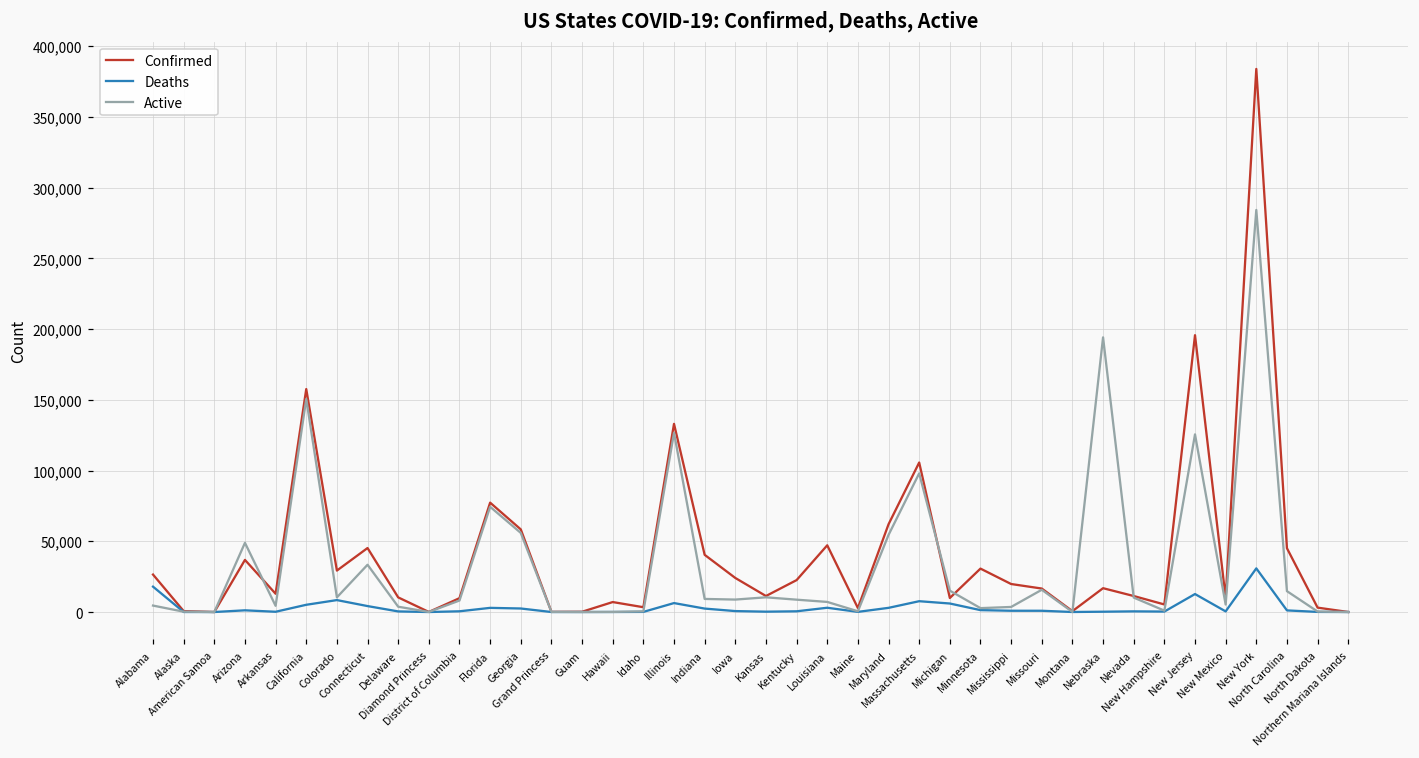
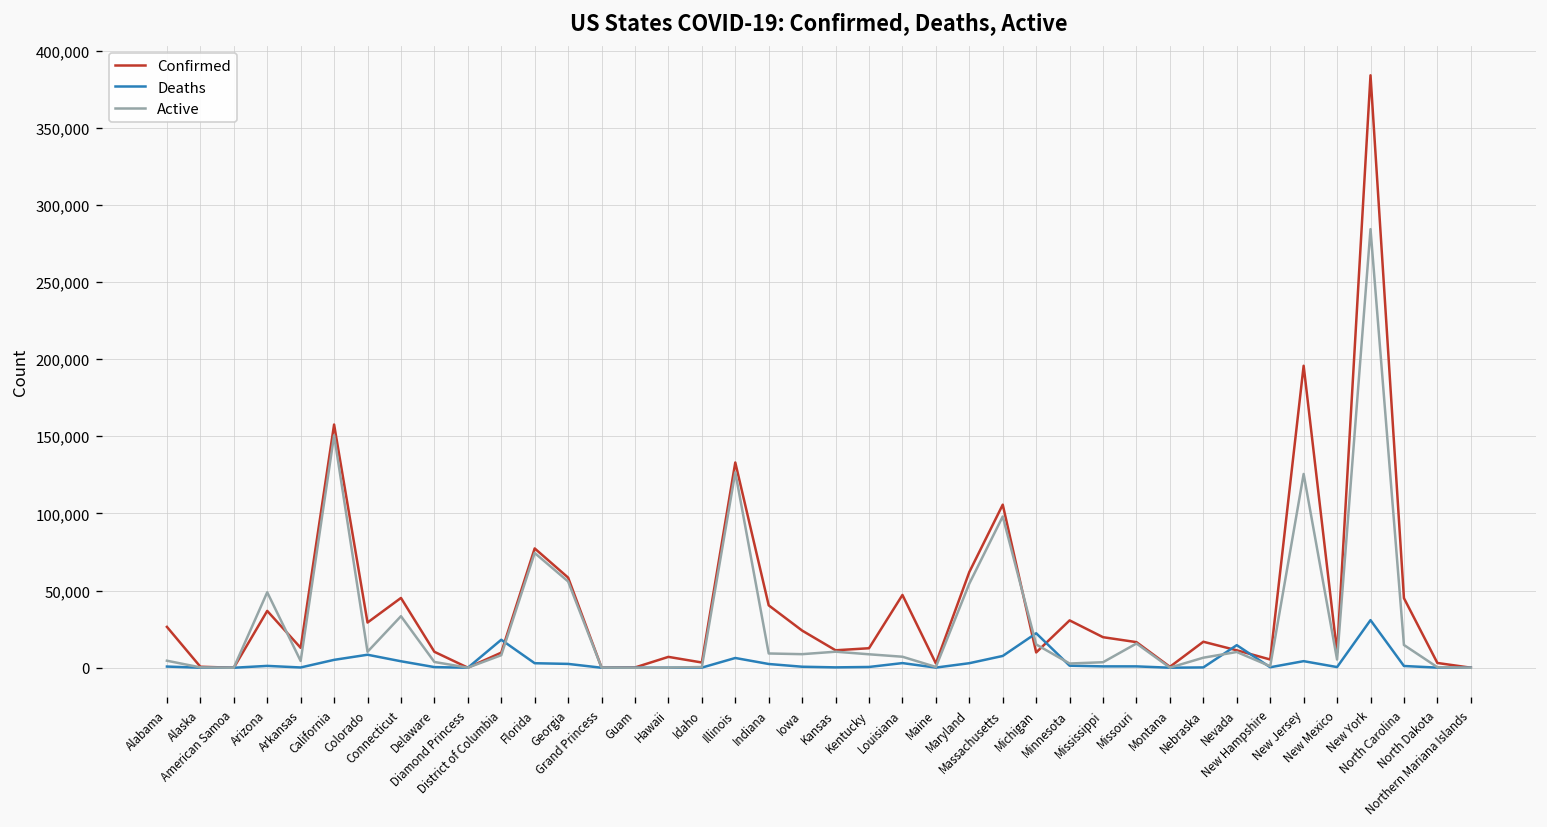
  {
    "Confirmed": {
      "Alabama": "26,000",
      "Arizona": "37,000",
      "Arkansas": "13,000",
      "California": "158,000",
      "Colorado": "29,000",
      "Connecticut": "45,000",
      "Delaware": "10,000",
      "Florida": "77,000",
      "Georgia": "58,000",
      "Hawaii": "7,000",
      "Idaho": "3,000",
      "Illinois": "133,000",
      "Indiana": "40,000",
      "Iowa": "24,000",
-     "Kentucky": "23,000",
+     "Kentucky": "13,000",
      "Louisiana": "47,000",
      "Maine": "3,000",
      "Maryland": "62,000",
      "Massachusetts": "106,000",
      "Michigan": "10,000",
      "Minnesota": "31,000",
      "Mississippi": "20,000",
      "Nebraska": "17,000",
      "New Hampshire": "5,000",
      "New Jersey": "196,000",
      "New Mexico": "10,000",
      "New York": "384,000",
      "North Carolina": "45,000",
      "North Dakota": "3,000"
    },
    "Deaths": {
-     "Alabama": "18,000",
+     "Alabama": "1,000",
      "Arizona": "1,000",
      "Arkansas": "0",
      "California": "5,000",
      "Connecticut": "4,000",
      "Delaware": "0",
-     "District of Columbia": "1,000",
+     "District of Columbia": "18,000",
      "Florida": "3,000",
      "Georgia": "2,000",
      "Illinois": "6,000",
      "Indiana": "2,000",
      "Iowa": "1,000",
      "Kansas": "0",
      "Kentucky": "1,000",
      "Louisiana": "3,000",
      "Maryland": "3,000",
      "Massachusetts": "8,000",
-     "Michigan": "6,000",
+     "Michigan": "22,000",
      "Mississippi": "1,000",
      "Missouri": "1,000",
      "Nebraska": "0",
-     "Nevada": "0",
-     "New Jersey": "13,000",
+     "Nevada": "15,000",
+     "New Jersey": "4,000",
      "New Mexico": "0",
      "New York": "31,000",
      "North Carolina": "1,000"
    },
    "Active": {
      "Alabama": "5,000",
      "Arizona": "49,000",
      "Arkansas": "4,000",
      "California": "151,000",
      "Connecticut": "33,000",
      "Delaware": "4,000",
      "Florida": "74,000",
      "Georgia": "56,000",
      "Illinois": "127,000",
      "Indiana": "9,000",
      "Iowa": "9,000",
      "Kentucky": "9,000",
      "Louisiana": "7,000",
      "Maryland": "55,000",
      "Massachusetts": "98,000",
      "Michigan": "15,000",
      "Mississippi": "4,000",
-     "Nebraska": "194,000",
+     "Nebraska": "7,000",
      "New Jersey": "126,000",
      "New Mexico": "5,000",
      "New York": "284,000",
      "North Carolina": "15,000"
    }
  }
